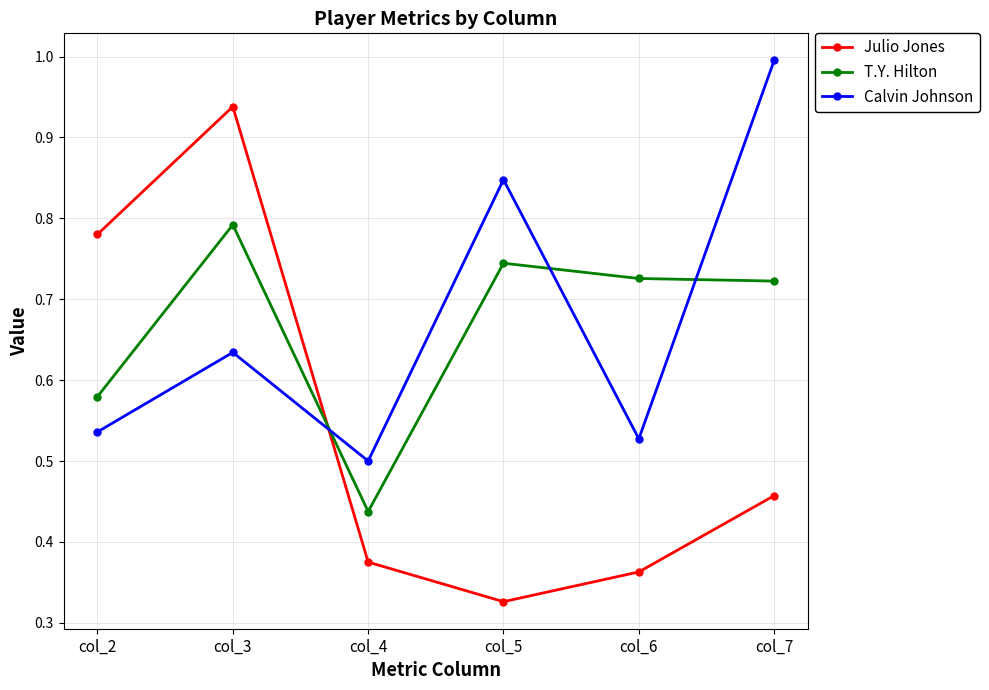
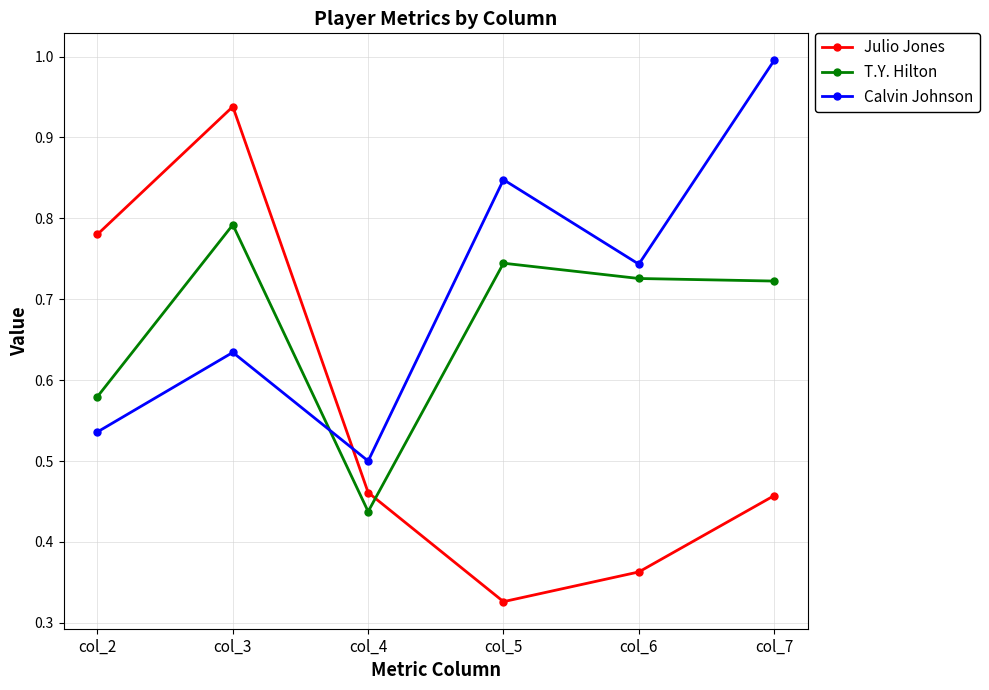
  {
    "Julio Jones": {
      "col_2": 0.78,
      "col_3": 0.94,
-     "col_4": 0.38,
+     "col_4": 0.46,
      "col_5": 0.33,
      "col_6": 0.36,
      "col_7": 0.46
    },
    "T.Y. Hilton": {
      "col_2": 0.58,
      "col_3": 0.79,
      "col_4": 0.44,
      "col_5": 0.74,
      "col_6": 0.73,
      "col_7": 0.72
    },
    "Calvin Johnson": {
      "col_2": 0.54,
      "col_3": 0.63,
      "col_4": 0.50,
      "col_5": 0.85,
-     "col_6": 0.53,
+     "col_6": 0.74,
      "col_7": 1.00
    }
  }
